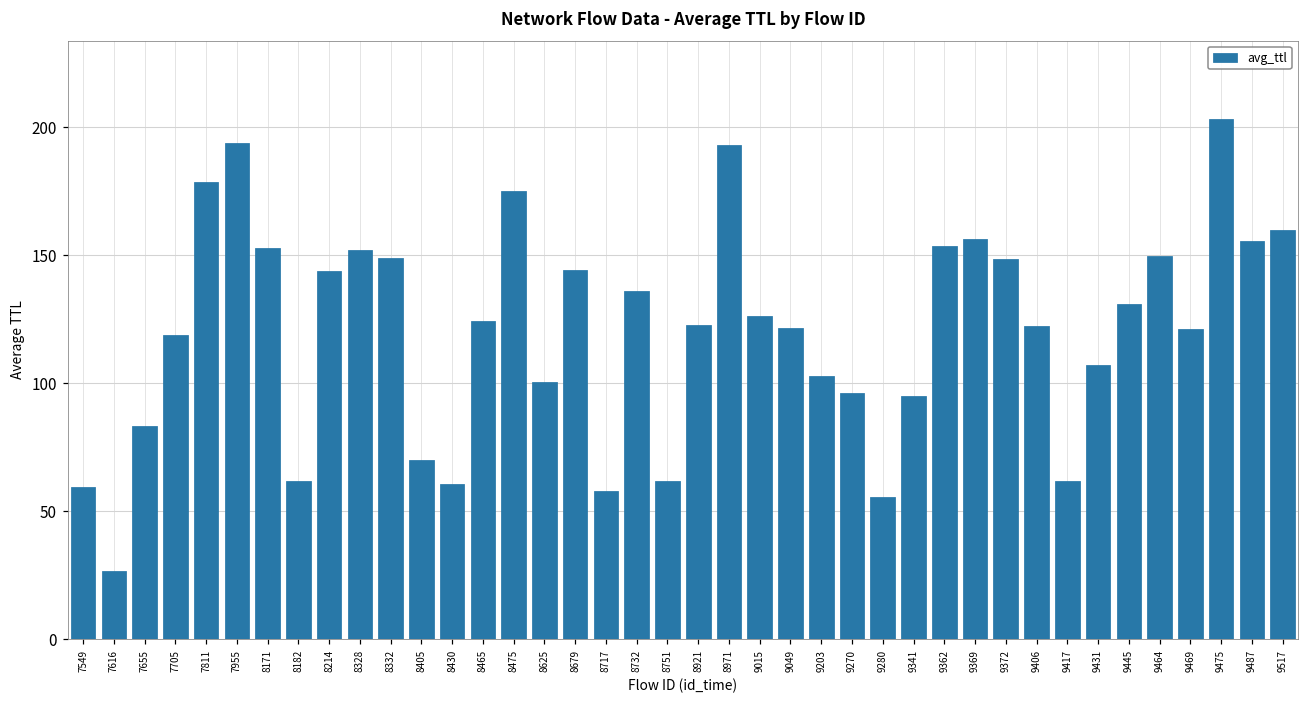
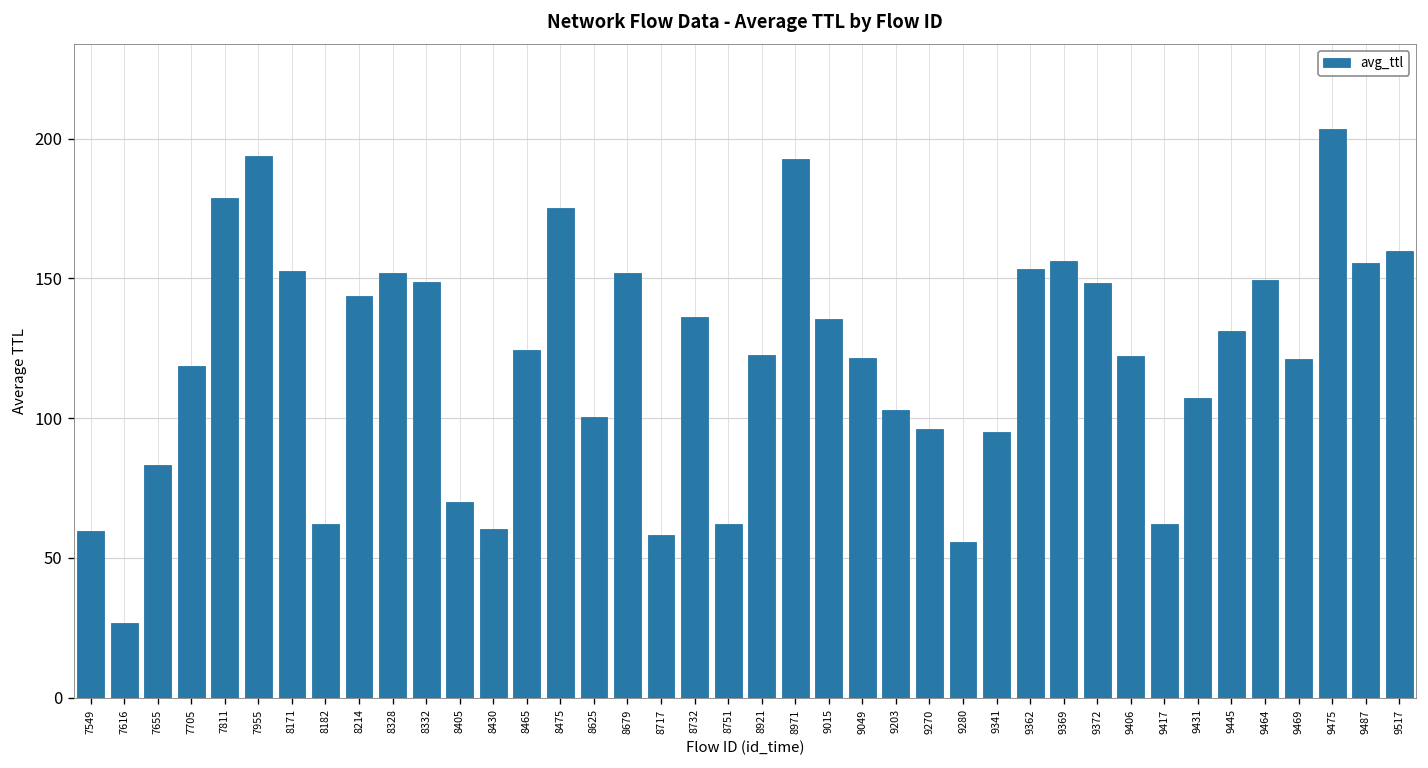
  {
    "7549": 60,
    "7616": 27,
    "7655": 83,
    "7705": 119,
    "7811": 179,
    "7955": 194,
    "8171": 153,
    "8182": 62,
    "8214": 144,
    "8328": 152,
    "8332": 149,
    "8405": 70,
    "8430": 61,
    "8465": 124,
    "8475": 175,
    "8625": 101,
-   "8679": 144,
+   "8679": 152,
    "8717": 58,
    "8732": 136,
    "8751": 62,
    "8921": 123,
    "8971": 193,
-   "9015": 126,
+   "9015": 135,
    "9049": 122,
    "9203": 103,
    "9270": 96,
    "9280": 56,
    "9341": 95,
    "9362": 154,
    "9369": 156,
    "9372": 149,
    "9406": 122,
    "9417": 62,
    "9431": 107,
    "9445": 131,
    "9464": 150,
    "9469": 121,
    "9475": 203,
    "9487": 156,
    "9517": 160
  }
